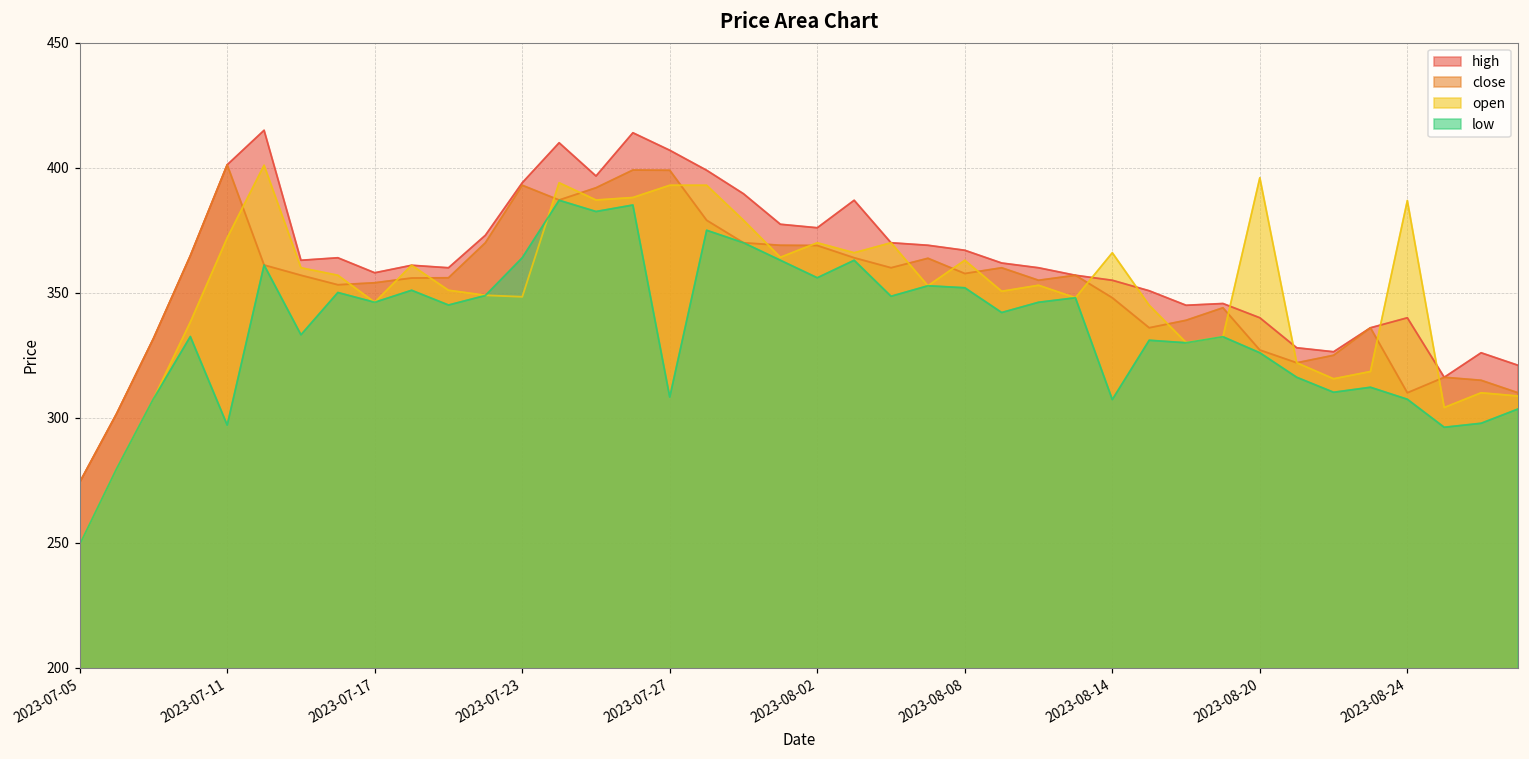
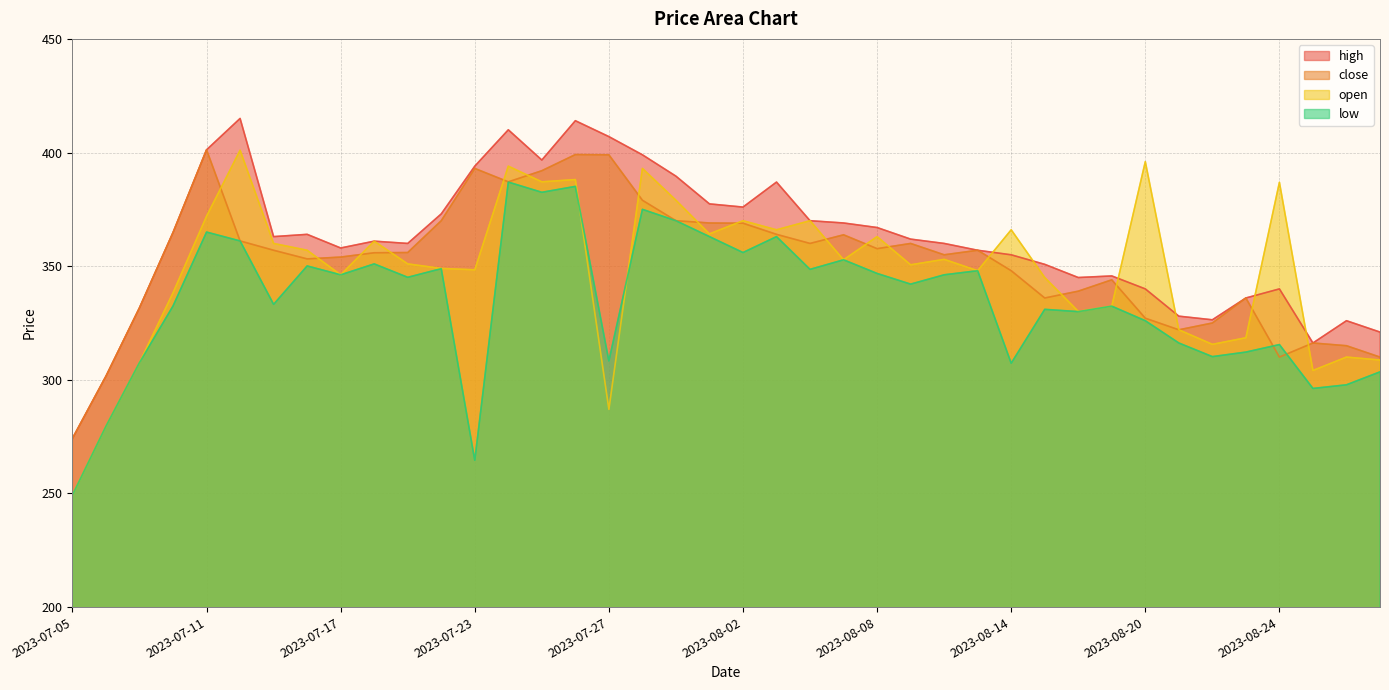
  {
    "open": {
      "2023-07-11": 372,
      "2023-07-23": 348,
-     "2023-07-27": 393,
+     "2023-07-27": 287,
      "2023-08-08": 363,
      "2023-08-14": 366,
      "2023-08-20": 396,
      "2023-08-24": 387
    },
    "low": {
-     "2023-07-11": 297,
-     "2023-07-23": 364,
+     "2023-07-11": 365,
+     "2023-07-23": 265,
      "2023-07-27": 308,
      "2023-08-02": 356,
-     "2023-08-08": 352,
+     "2023-08-08": 347,
      "2023-08-14": 307,
-     "2023-08-24": 307
+     "2023-08-24": 316
    }
  }
